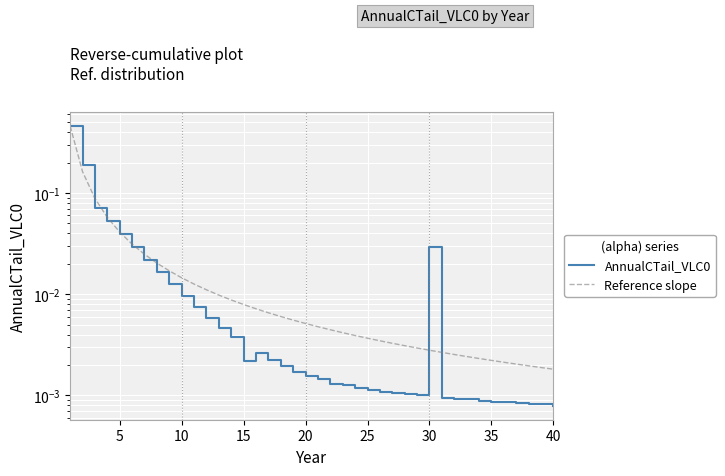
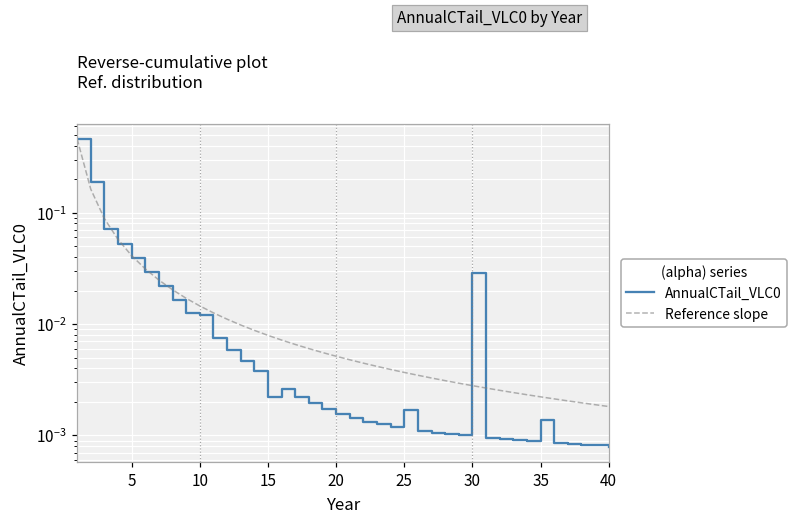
  {
    "AnnualCTail_VLC0": {
-     "10": 0.010,
+     "10": 0.012,
      "15": 0.0022,
      "20": 0.0016,
-     "25": 0.0011,
+     "25": 0.0017,
      "30": 0.029,
-     "35": 0.0009,
+     "35": 0.0014,
      "40": 0.0008
    },
    "Reference slope": {
      "10": 0.015,
      "15": 0.008,
      "20": 0.005,
      "25": 0.0037,
      "30": 0.0028,
      "35": 0.0022,
      "40": 0.0018
    }
  }
